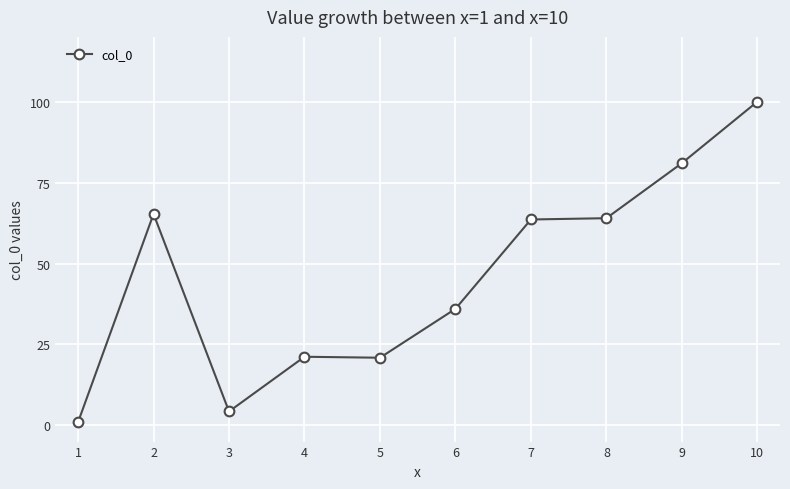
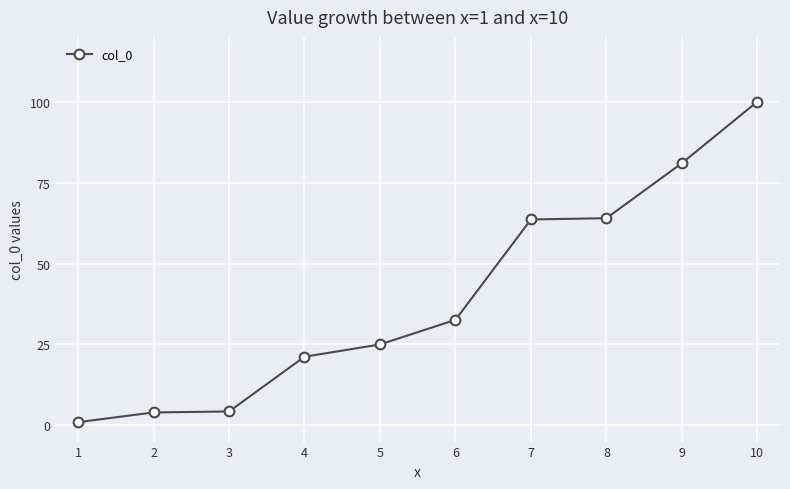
  {
    "1": 1,
-   "2": 65,
+   "2": 4,
    "3": 4,
    "4": 21,
-   "5": 21,
-   "6": 36,
+   "5": 25,
+   "6": 33,
    "7": 64,
    "8": 64,
    "9": 81,
    "10": 100
  }
